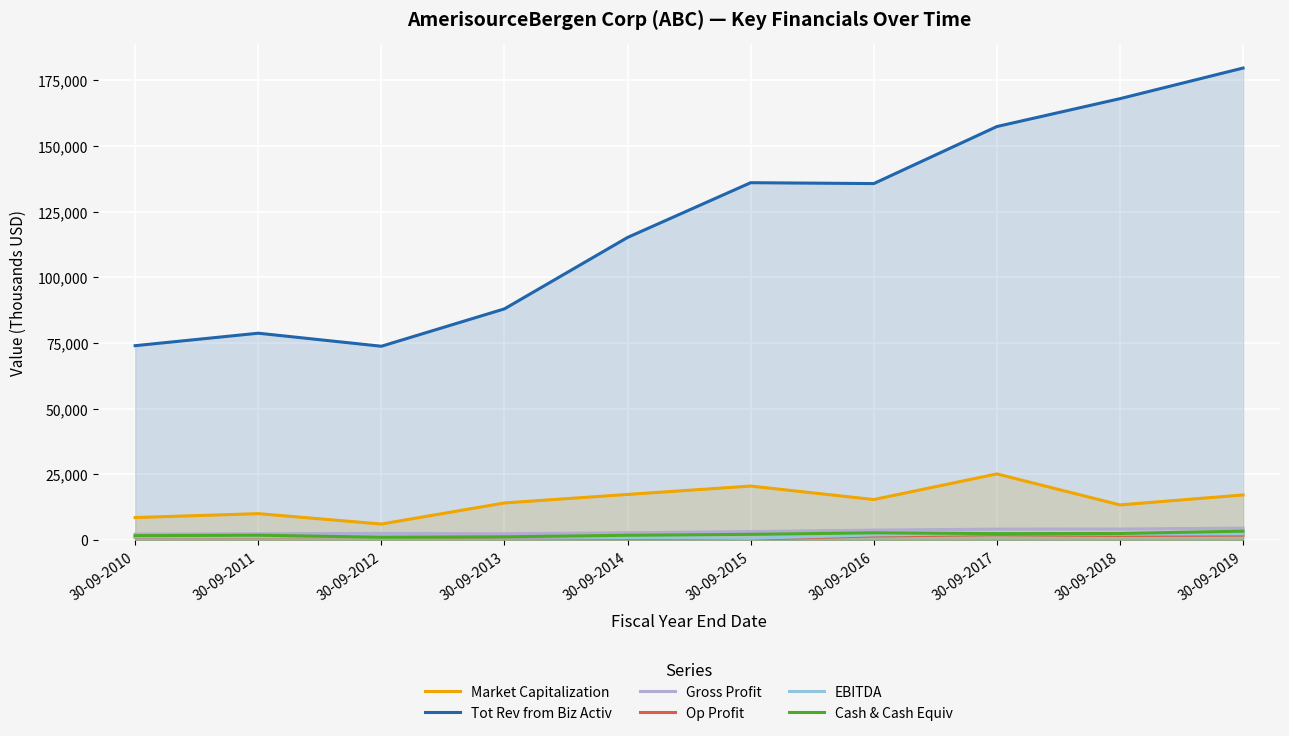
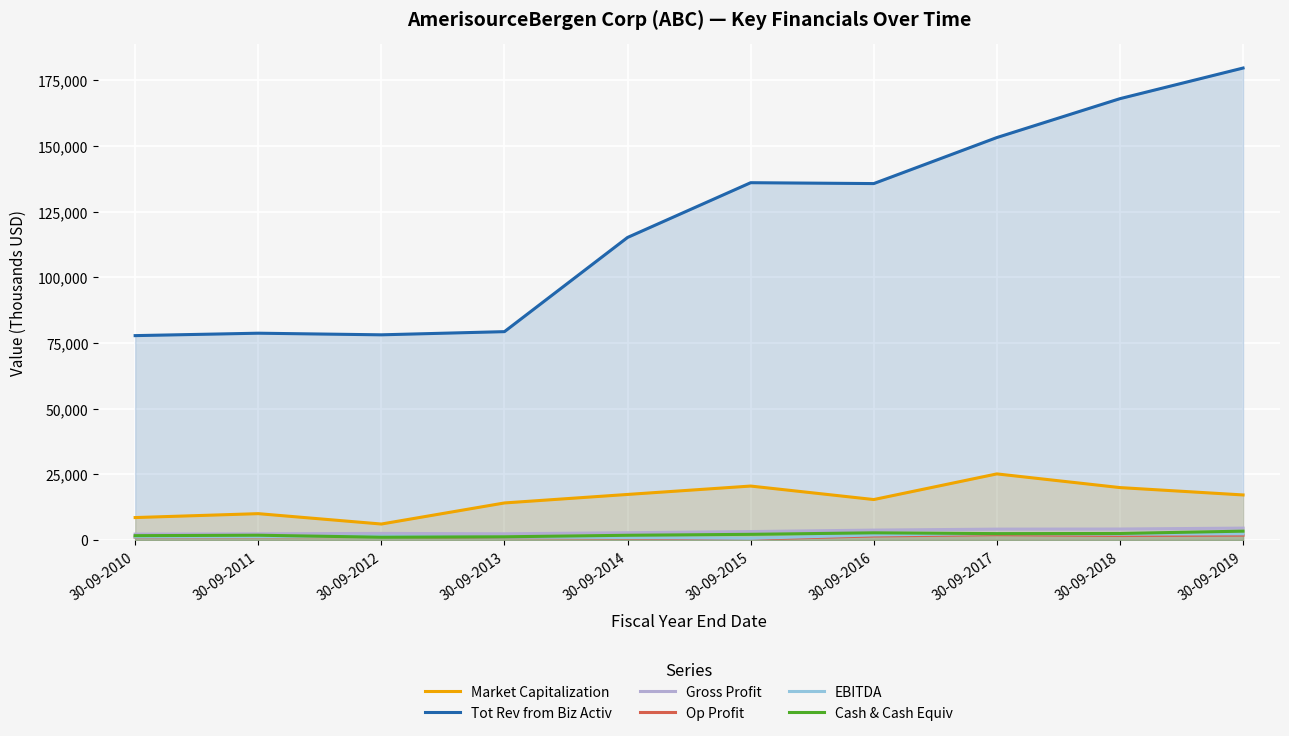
  {
    "Market Capitalization": {
      "30-09-2010": "9,000",
      "30-09-2011": "10,000",
      "30-09-2012": "6,000",
      "30-09-2013": "14,000",
      "30-09-2014": "17,000",
      "30-09-2015": "21,000",
      "30-09-2016": "15,000",
      "30-09-2017": "25,000",
-     "30-09-2018": "13,000",
+     "30-09-2018": "20,000",
      "30-09-2019": "17,000"
    },
    "Tot Rev from Biz Activ": {
-     "30-09-2010": "74,000",
+     "30-09-2010": "78,000",
      "30-09-2011": "79,000",
-     "30-09-2012": "74,000",
-     "30-09-2013": "88,000",
+     "30-09-2012": "78,000",
+     "30-09-2013": "79,000",
      "30-09-2014": "115,000",
      "30-09-2015": "136,000",
      "30-09-2016": "136,000",
-     "30-09-2017": "157,000",
+     "30-09-2017": "153,000",
      "30-09-2018": "168,000",
      "30-09-2019": "180,000"
    },
    "Cash & Cash Equiv": {
      "30-09-2015": "2,000",
      "30-09-2019": "3,000"
    }
  }
